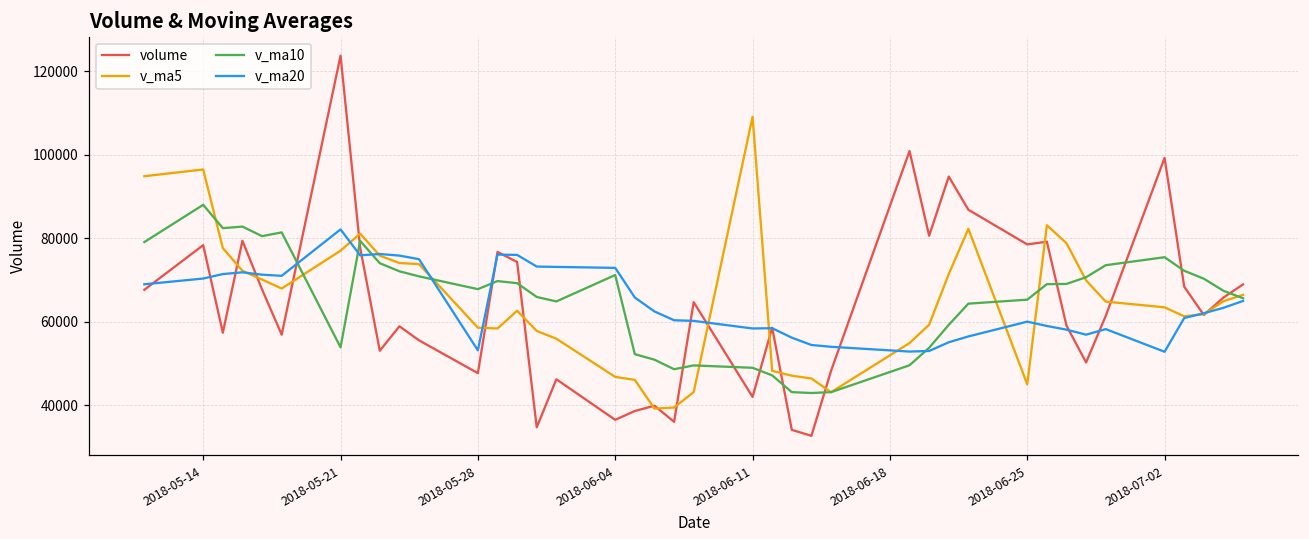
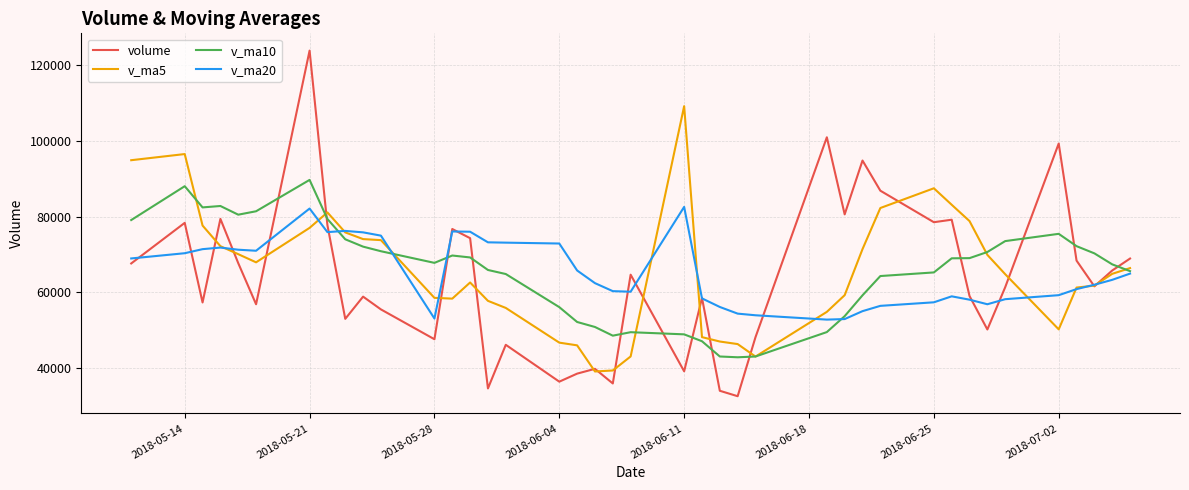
  {
    "volume": {
      "2018-05-14": 78000,
      "2018-05-21": 124000,
      "2018-05-28": 48000,
      "2018-06-04": 36000,
-     "2018-06-11": 42000,
+     "2018-06-11": 39000,
      "2018-06-25": 79000,
      "2018-07-02": 99000
    },
    "v_ma5": {
      "2018-05-14": 96000,
      "2018-05-21": 77000,
      "2018-05-28": 59000,
      "2018-06-04": 47000,
      "2018-06-11": 109000,
-     "2018-06-25": 45000,
-     "2018-07-02": 63000
+     "2018-06-25": 87000,
+     "2018-07-02": 50000
    },
    "v_ma10": {
      "2018-05-14": 88000,
-     "2018-05-21": 54000,
+     "2018-05-21": 90000,
      "2018-05-28": 68000,
-     "2018-06-04": 71000,
+     "2018-06-04": 56000,
      "2018-06-11": 49000,
      "2018-06-25": 65000,
      "2018-07-02": 75000
    },
    "v_ma20": {
      "2018-05-14": 70000,
      "2018-05-21": 82000,
      "2018-05-28": 53000,
      "2018-06-04": 73000,
-     "2018-06-11": 58000,
-     "2018-06-25": 60000,
-     "2018-07-02": 53000
+     "2018-06-11": 83000,
+     "2018-06-25": 57000,
+     "2018-07-02": 59000
    }
  }
